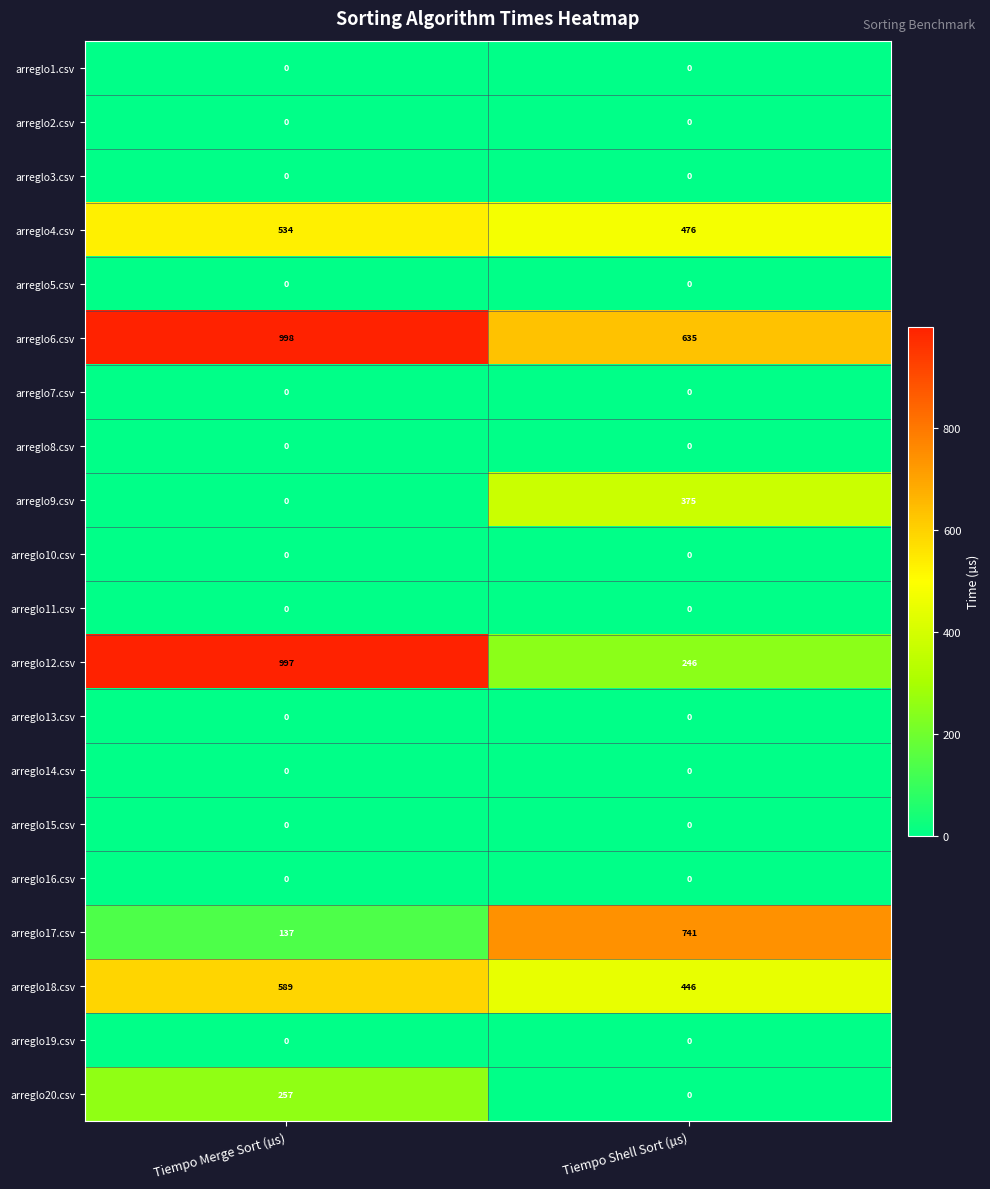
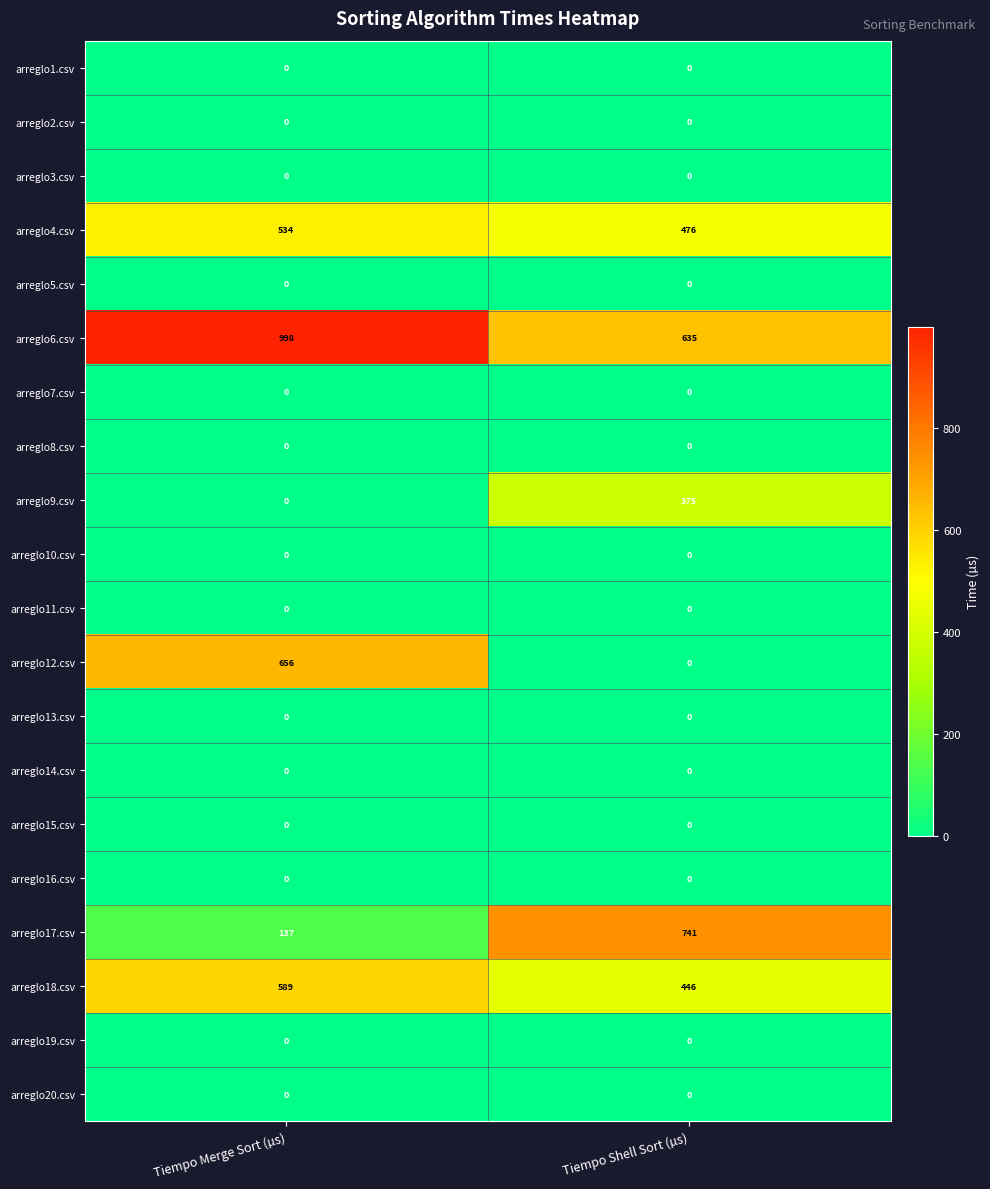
  {
    "arreglo1.csv": {
      "Tiempo Merge Sort (µs)": 0,
      "Tiempo Shell Sort (µs)": 0
    },
    "arreglo2.csv": {
      "Tiempo Merge Sort (µs)": 0,
      "Tiempo Shell Sort (µs)": 0
    },
    "arreglo3.csv": {
      "Tiempo Merge Sort (µs)": 0,
      "Tiempo Shell Sort (µs)": 0
    },
    "arreglo4.csv": {
      "Tiempo Merge Sort (µs)": 534,
      "Tiempo Shell Sort (µs)": 476
    },
    "arreglo5.csv": {
      "Tiempo Merge Sort (µs)": 0,
      "Tiempo Shell Sort (µs)": 0
    },
    "arreglo6.csv": {
      "Tiempo Merge Sort (µs)": 998,
      "Tiempo Shell Sort (µs)": 635
    },
    "arreglo7.csv": {
      "Tiempo Merge Sort (µs)": 0,
      "Tiempo Shell Sort (µs)": 0
    },
    "arreglo8.csv": {
      "Tiempo Merge Sort (µs)": 0,
      "Tiempo Shell Sort (µs)": 0
    },
    "arreglo9.csv": {
      "Tiempo Merge Sort (µs)": 0,
      "Tiempo Shell Sort (µs)": 375
    },
    "arreglo10.csv": {
      "Tiempo Merge Sort (µs)": 0,
      "Tiempo Shell Sort (µs)": 0
    },
    "arreglo11.csv": {
      "Tiempo Merge Sort (µs)": 0,
      "Tiempo Shell Sort (µs)": 0
    },
    "arreglo12.csv": {
-     "Tiempo Merge Sort (µs)": 997,
-     "Tiempo Shell Sort (µs)": 246
+     "Tiempo Merge Sort (µs)": 656,
+     "Tiempo Shell Sort (µs)": 0
    },
    "arreglo13.csv": {
      "Tiempo Merge Sort (µs)": 0,
      "Tiempo Shell Sort (µs)": 0
    },
    "arreglo14.csv": {
      "Tiempo Merge Sort (µs)": 0,
      "Tiempo Shell Sort (µs)": 0
    },
    "arreglo15.csv": {
      "Tiempo Merge Sort (µs)": 0,
      "Tiempo Shell Sort (µs)": 0
    },
    "arreglo16.csv": {
      "Tiempo Merge Sort (µs)": 0,
      "Tiempo Shell Sort (µs)": 0
    },
    "arreglo17.csv": {
      "Tiempo Merge Sort (µs)": 137,
      "Tiempo Shell Sort (µs)": 741
    },
    "arreglo18.csv": {
      "Tiempo Merge Sort (µs)": 589,
      "Tiempo Shell Sort (µs)": 446
    },
    "arreglo19.csv": {
      "Tiempo Merge Sort (µs)": 0,
      "Tiempo Shell Sort (µs)": 0
    },
    "arreglo20.csv": {
-     "Tiempo Merge Sort (µs)": 257,
+     "Tiempo Merge Sort (µs)": 0,
      "Tiempo Shell Sort (µs)": 0
    }
  }
